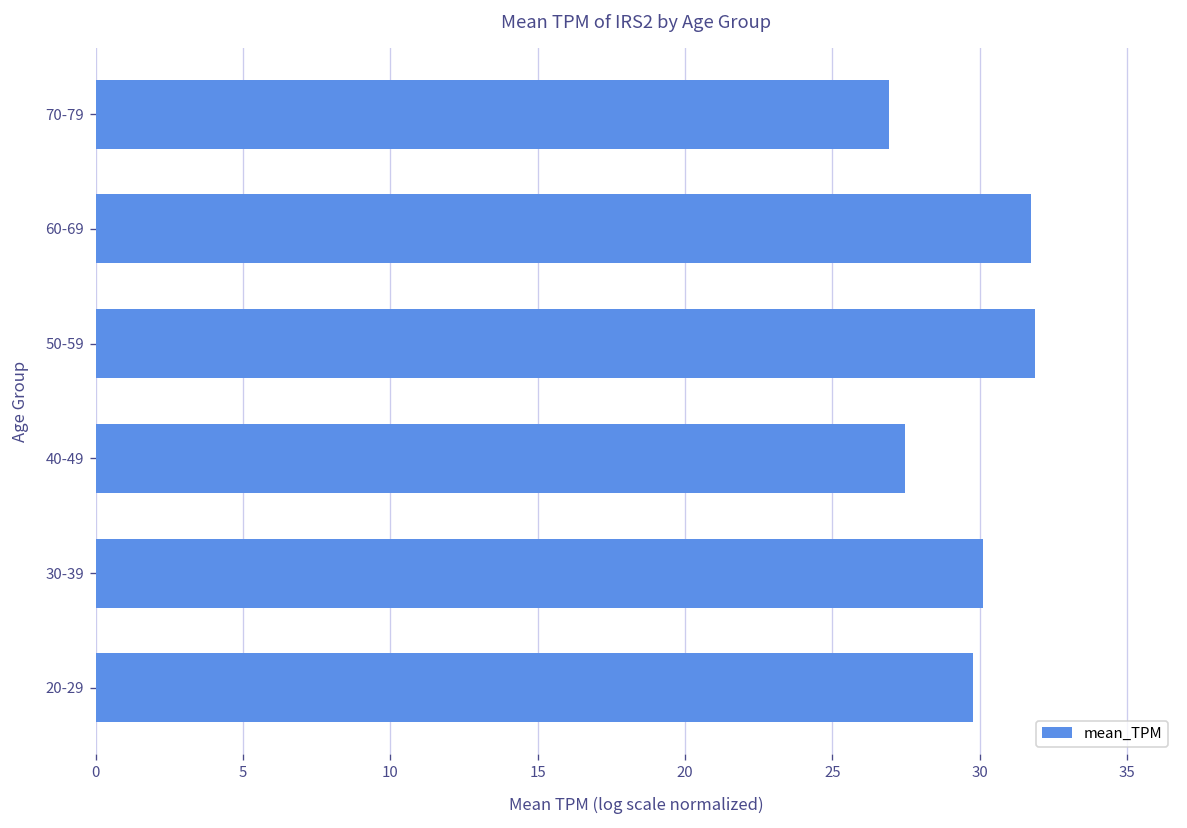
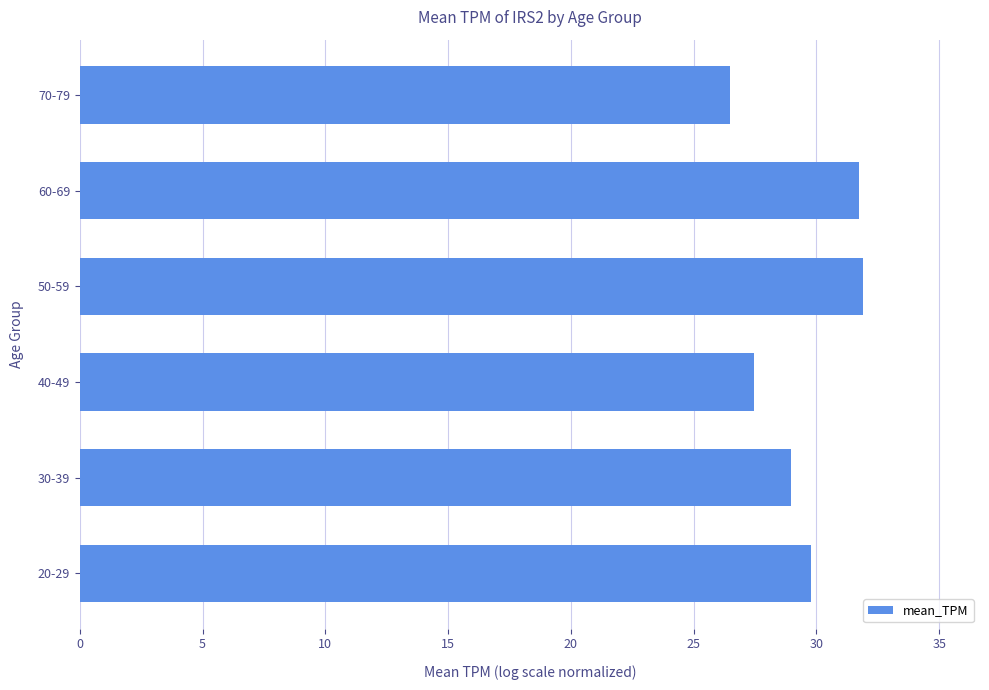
  {
-   "70-79": 26.9,
+   "70-79": 26.5,
    "60-69": 31.7,
    "50-59": 31.9,
    "40-49": 27.5,
-   "30-39": 30.1,
+   "30-39": 29.0,
    "20-29": 29.8
  }
